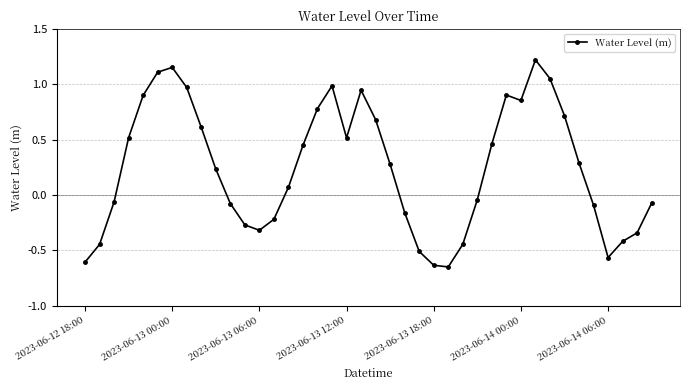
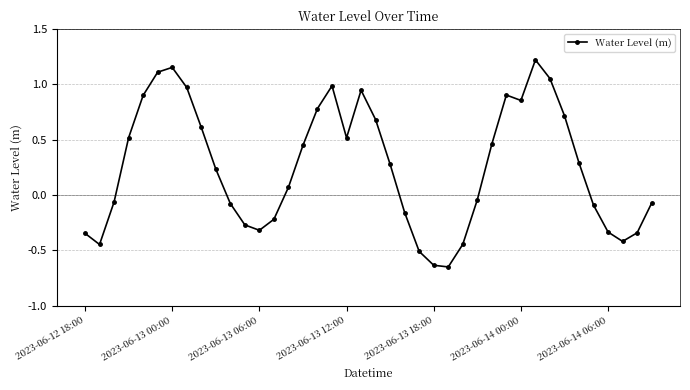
  {
-   "2023-06-12 18:00": -0.61,
+   "2023-06-12 18:00": -0.35,
    "2023-06-13 00:00": 1.15,
    "2023-06-13 06:00": -0.32,
    "2023-06-13 12:00": 0.52,
    "2023-06-13 18:00": -0.63,
    "2023-06-14 00:00": 0.86,
-   "2023-06-14 06:00": -0.57
+   "2023-06-14 06:00": -0.33
  }
